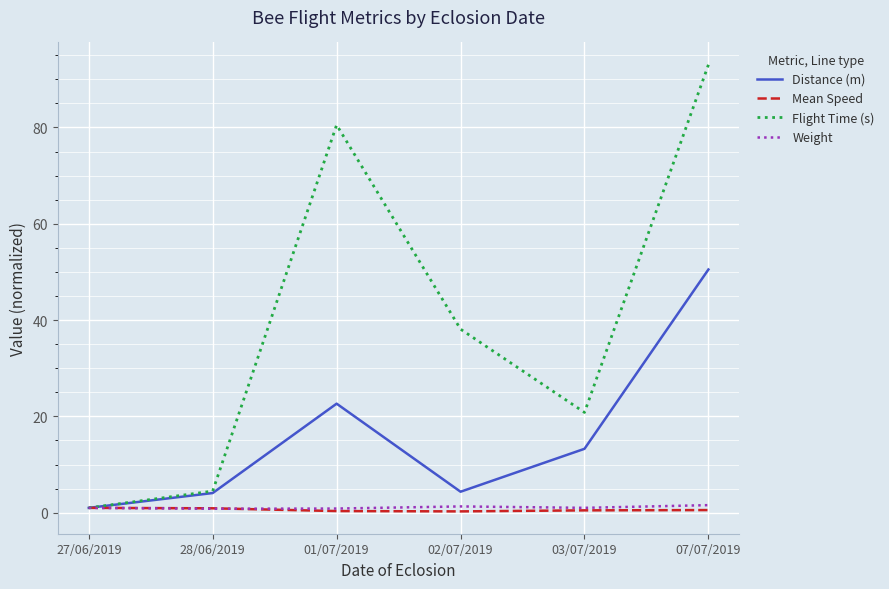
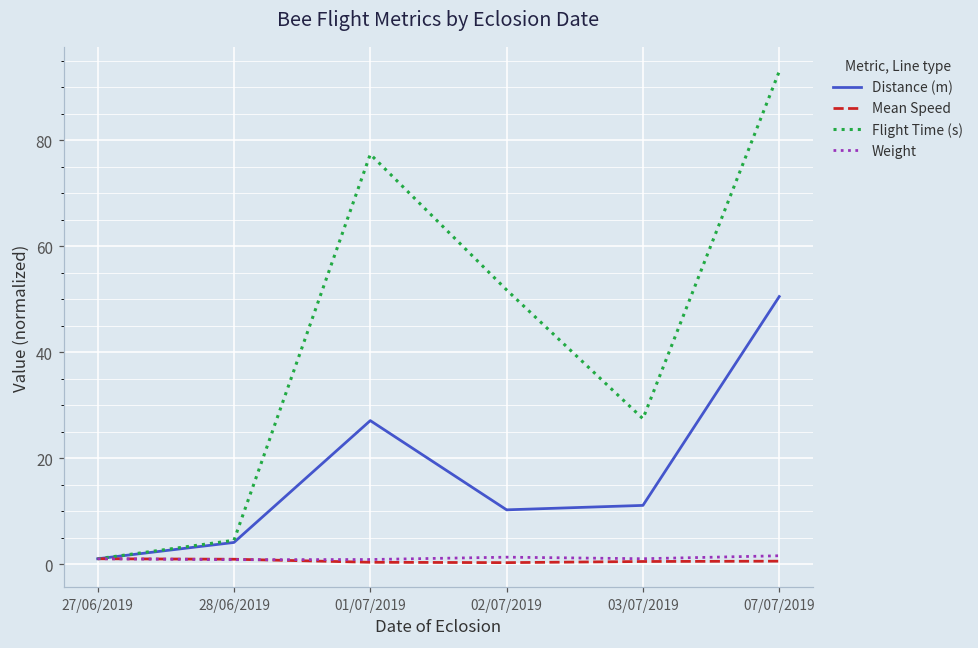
  {
    "Distance (m)": {
-     "01/07/2019": 23,
-     "02/07/2019": 4,
-     "03/07/2019": 13,
+     "01/07/2019": 27,
+     "02/07/2019": 10,
+     "03/07/2019": 11,
      "07/07/2019": 51
    },
    "Mean Speed": {
      "02/07/2019": 0,
      "03/07/2019": 0,
      "07/07/2019": 1
    },
    "Flight Time (s)": {
-     "01/07/2019": 81,
-     "02/07/2019": 38,
-     "03/07/2019": 21,
+     "01/07/2019": 77,
+     "02/07/2019": 52,
+     "03/07/2019": 27,
      "07/07/2019": 93
    },
    "Weight": {
      "02/07/2019": 1,
      "03/07/2019": 1,
      "07/07/2019": 2
    }
  }
